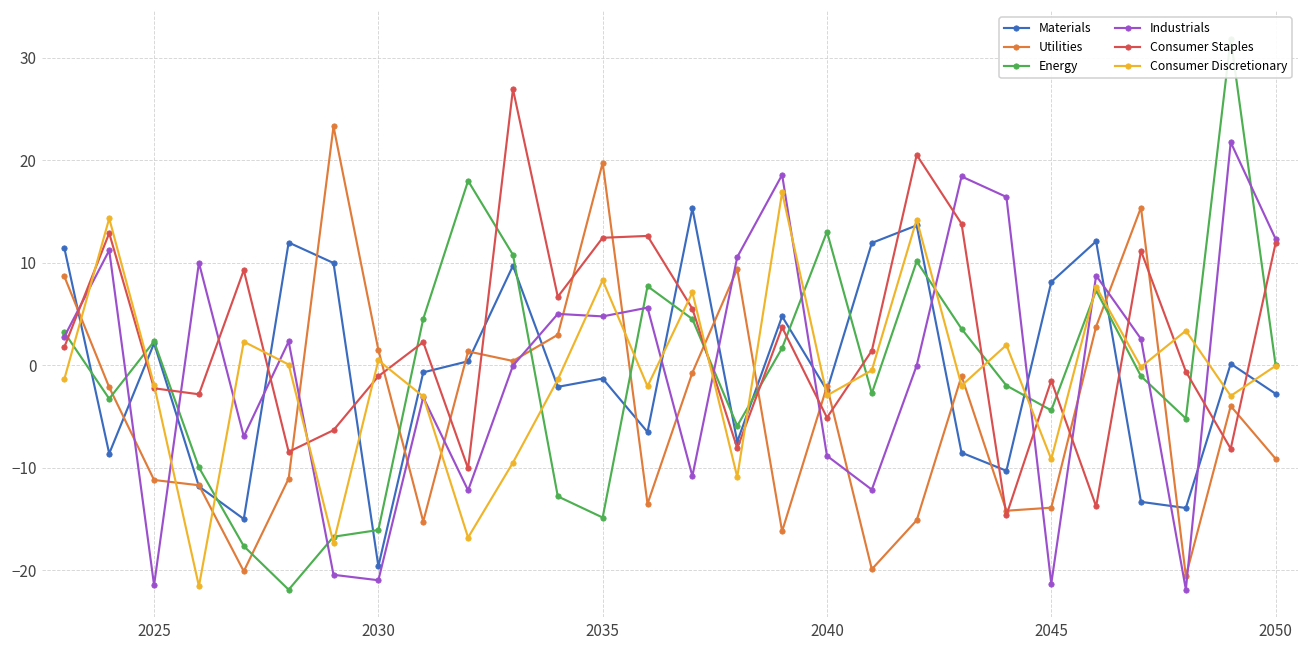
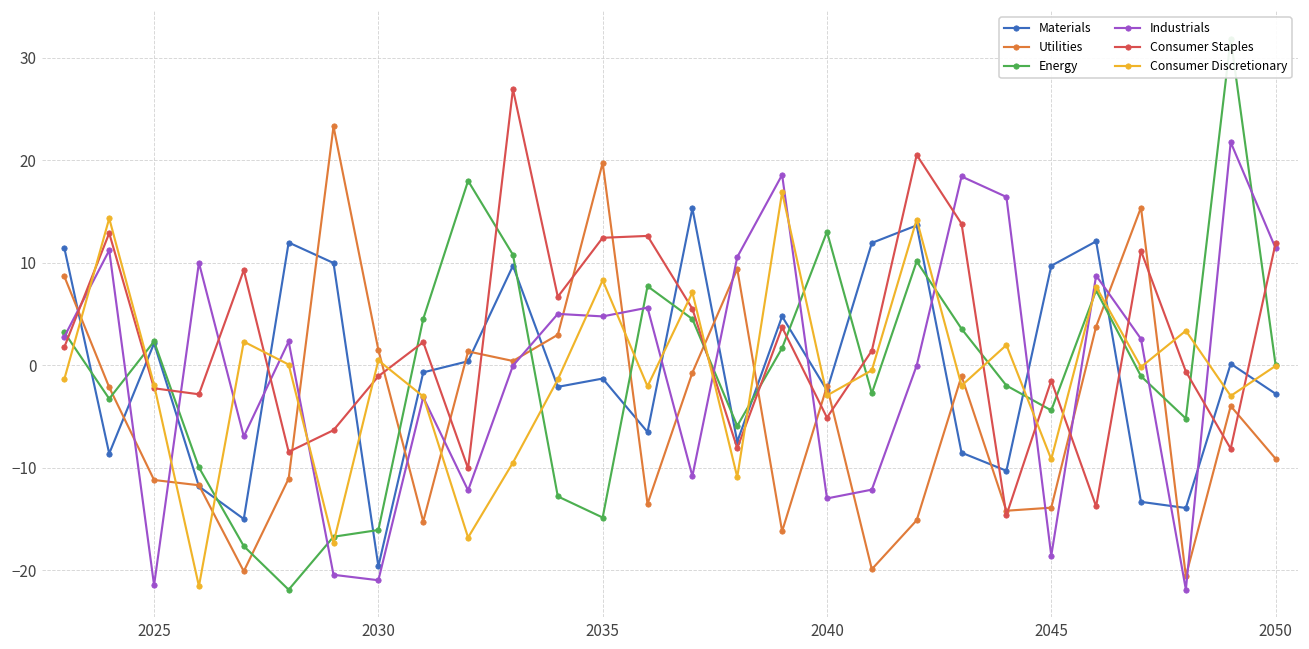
  {
    "Materials": {
      "2030": -20,
      "2035": -1,
      "2040": -2,
-     "2045": 8,
+     "2045": 10,
      "2050": -3
    },
    "Energy": {
      "2030": -16,
      "2035": -15,
      "2040": 13,
      "2045": -4
    },
    "Industrials": {
      "2025": -21,
      "2030": -21,
      "2035": 5,
-     "2040": -9,
-     "2045": -21,
-     "2050": 12
+     "2040": -13,
+     "2045": -19,
+     "2050": 11
    },
    "Consumer Discretionary": {
      "2025": -2,
      "2030": 0,
      "2035": 8,
      "2040": -3,
      "2045": -9
    }
  }
